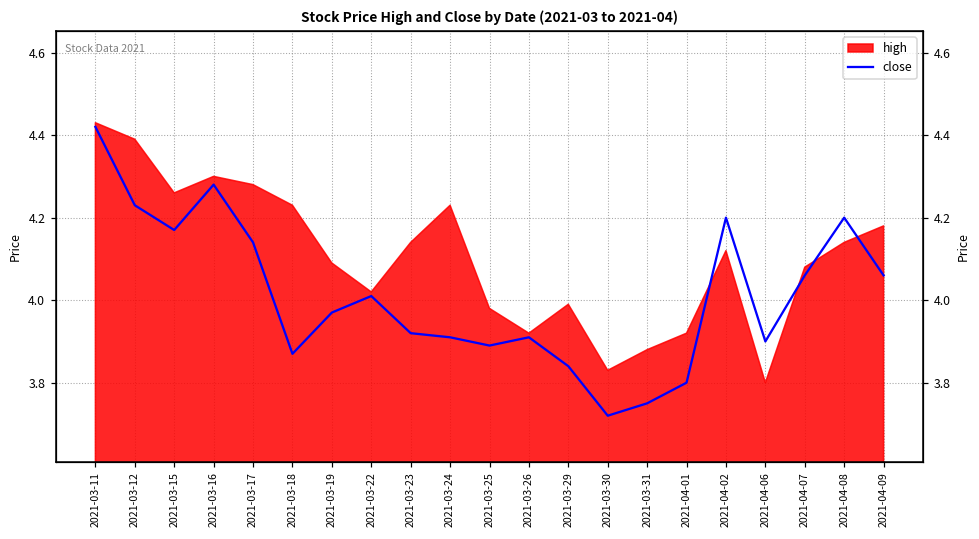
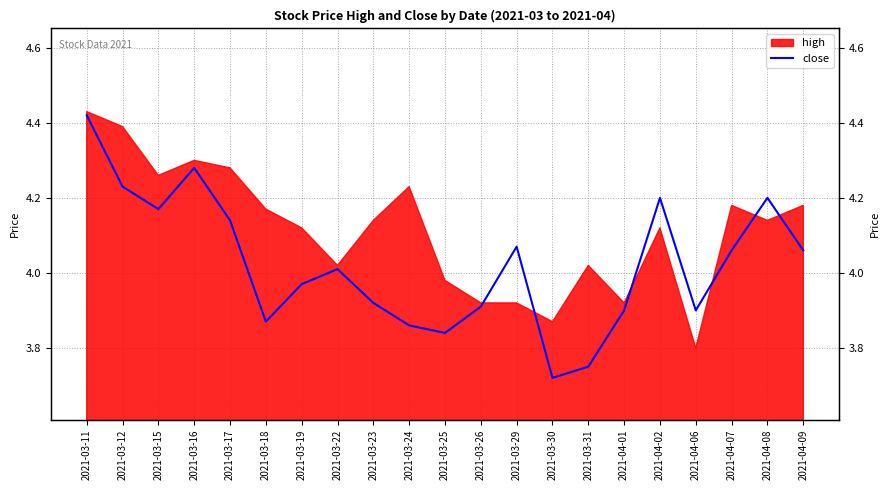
  {
    "close": {
      "2021-03-11": 4.42,
      "2021-03-12": 4.23,
      "2021-03-15": 4.17,
      "2021-03-16": 4.28,
      "2021-03-17": 4.14,
      "2021-03-18": 3.87,
      "2021-03-19": 3.97,
      "2021-03-22": 4.01,
      "2021-03-23": 3.92,
-     "2021-03-24": 3.91,
-     "2021-03-25": 3.89,
+     "2021-03-24": 3.86,
+     "2021-03-25": 3.84,
      "2021-03-26": 3.91,
-     "2021-03-29": 3.84,
+     "2021-03-29": 4.07,
      "2021-03-30": 3.72,
      "2021-03-31": 3.75,
-     "2021-04-01": 3.8,
+     "2021-04-01": 3.9,
      "2021-04-02": 4.20,
      "2021-04-06": 3.90,
      "2021-04-07": 4.06,
      "2021-04-08": 4.20,
      "2021-04-09": 4.06
    },
    "high": {
      "2021-03-11": 4.43,
      "2021-03-12": 4.39,
      "2021-03-15": 4.26,
      "2021-03-16": 4.30,
      "2021-03-17": 4.28,
-     "2021-03-18": 4.23,
-     "2021-03-19": 4.09,
+     "2021-03-18": 4.17,
+     "2021-03-19": 4.12,
      "2021-03-22": 4.02,
      "2021-03-23": 4.14,
      "2021-03-24": 4.23,
      "2021-03-25": 3.98,
      "2021-03-26": 3.92,
-     "2021-03-29": 3.99,
-     "2021-03-30": 3.83,
-     "2021-03-31": 3.88,
+     "2021-03-29": 3.92,
+     "2021-03-30": 3.87,
+     "2021-03-31": 4.02,
      "2021-04-01": 3.92,
      "2021-04-02": 4.12,
      "2021-04-06": 3.80,
-     "2021-04-07": 4.08,
+     "2021-04-07": 4.18,
      "2021-04-08": 4.14,
      "2021-04-09": 4.18
    }
  }
